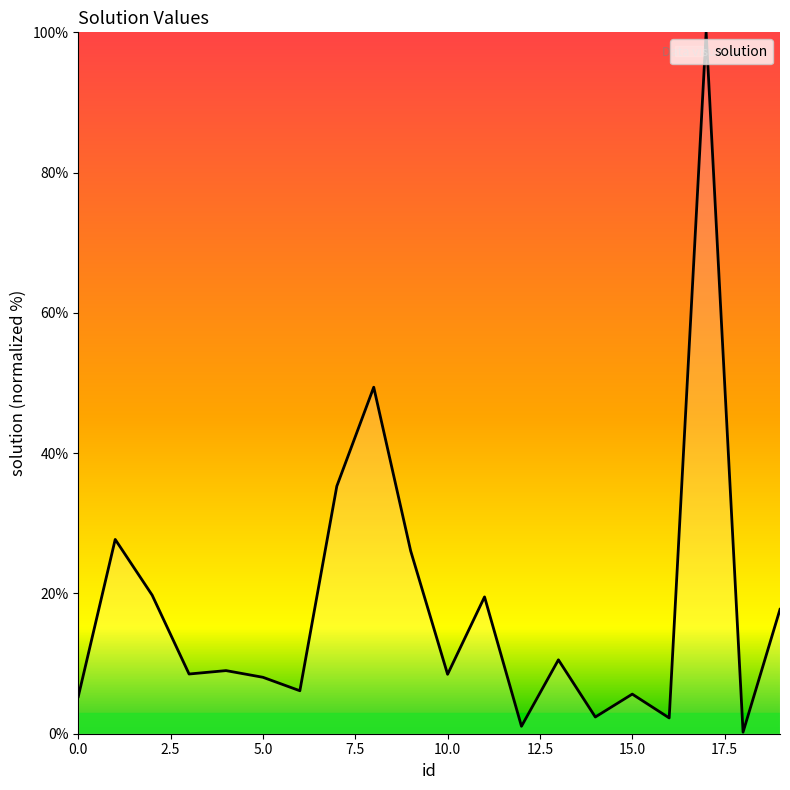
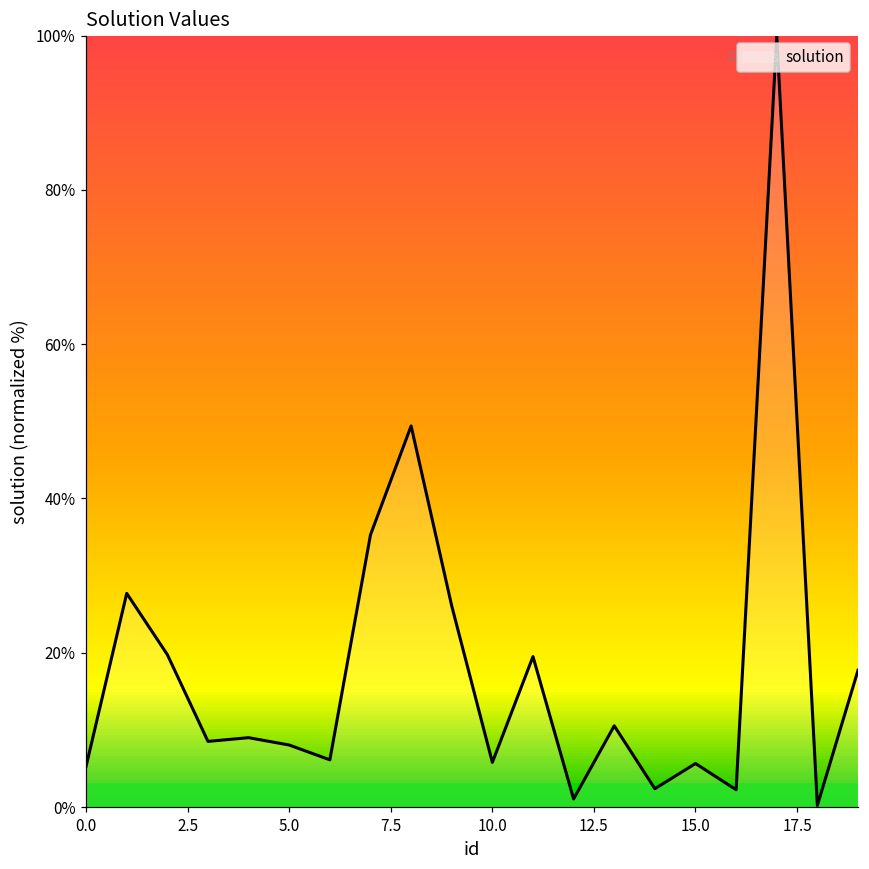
  {
    "0.0": "5%",
    "5.0": "8%",
-   "10.0": "8%",
+   "10.0": "6%",
    "15.0": "6%"
  }
